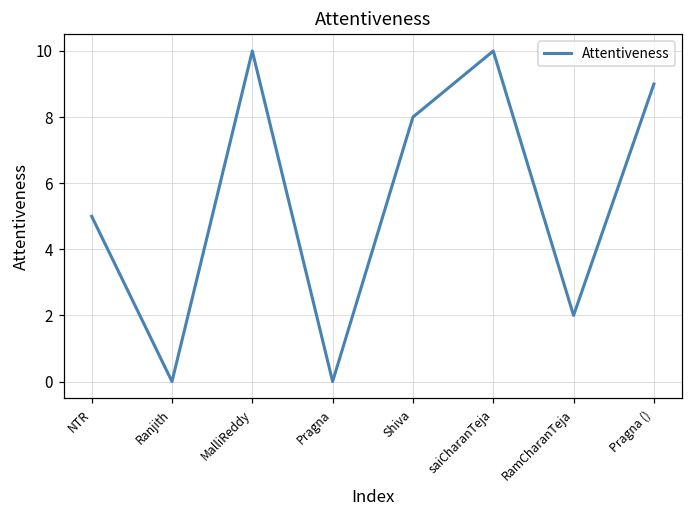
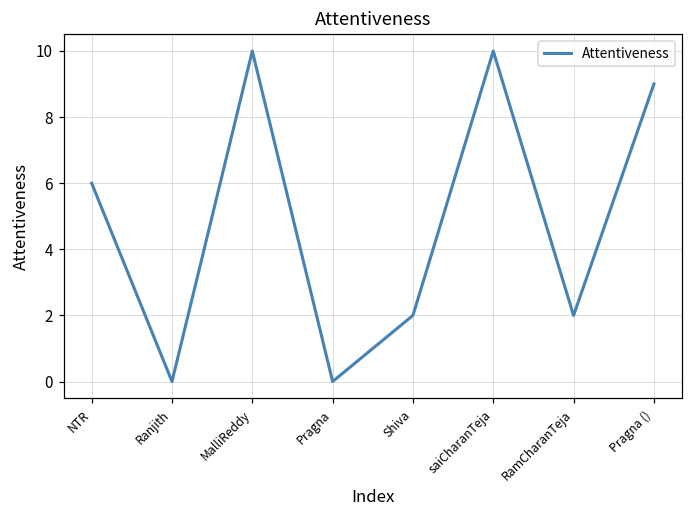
  {
-   "NTR": 5,
+   "NTR": 6,
    "Ranjith": 0,
    "MalliReddy": 10,
    "Pragna": 0,
-   "Shiva": 8,
+   "Shiva": 2,
    "saiCharanTeja": 10,
    "RamCharanTeja": 2,
    "Pragna ()": 9
  }
